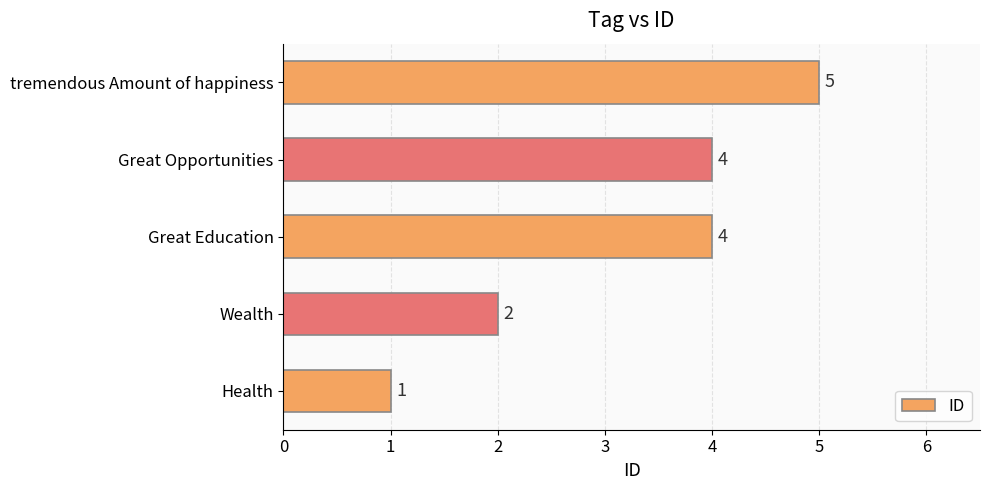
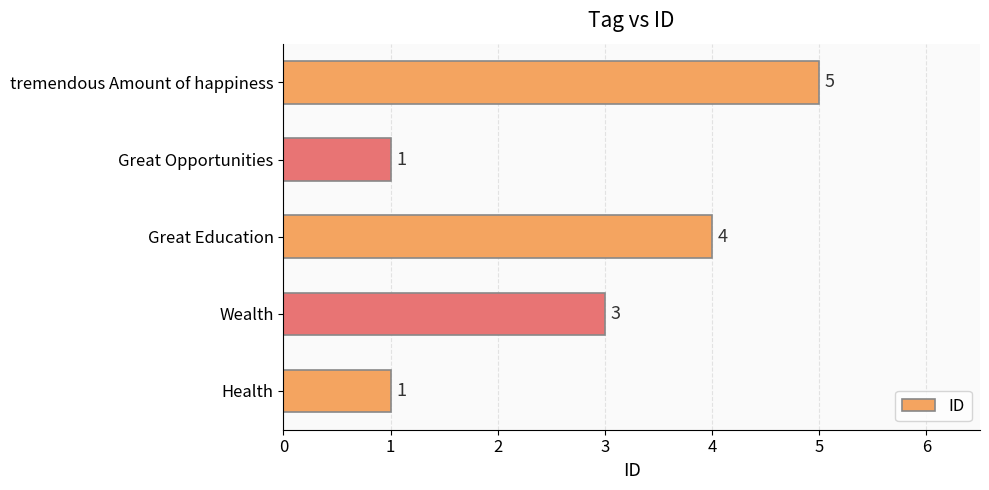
  {
    "tremendous Amount of happiness": 5,
-   "Great Opportunities": 4,
+   "Great Opportunities": 1,
    "Great Education": 4,
-   "Wealth": 2,
+   "Wealth": 3,
    "Health": 1
  }
